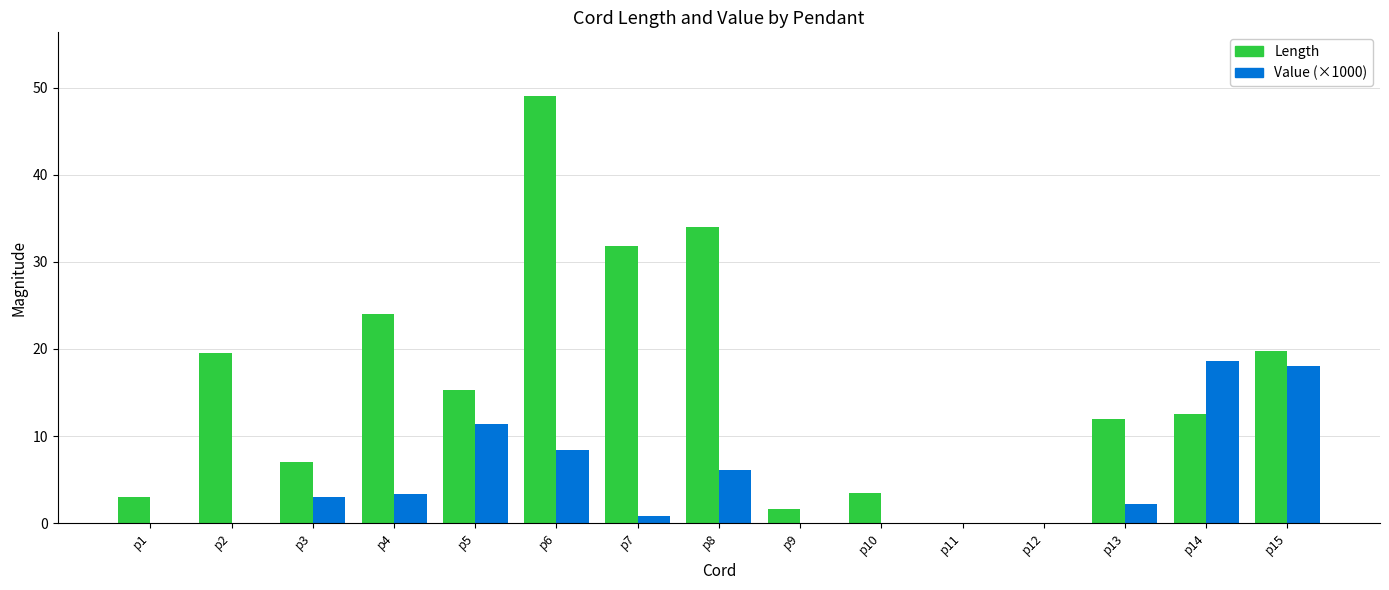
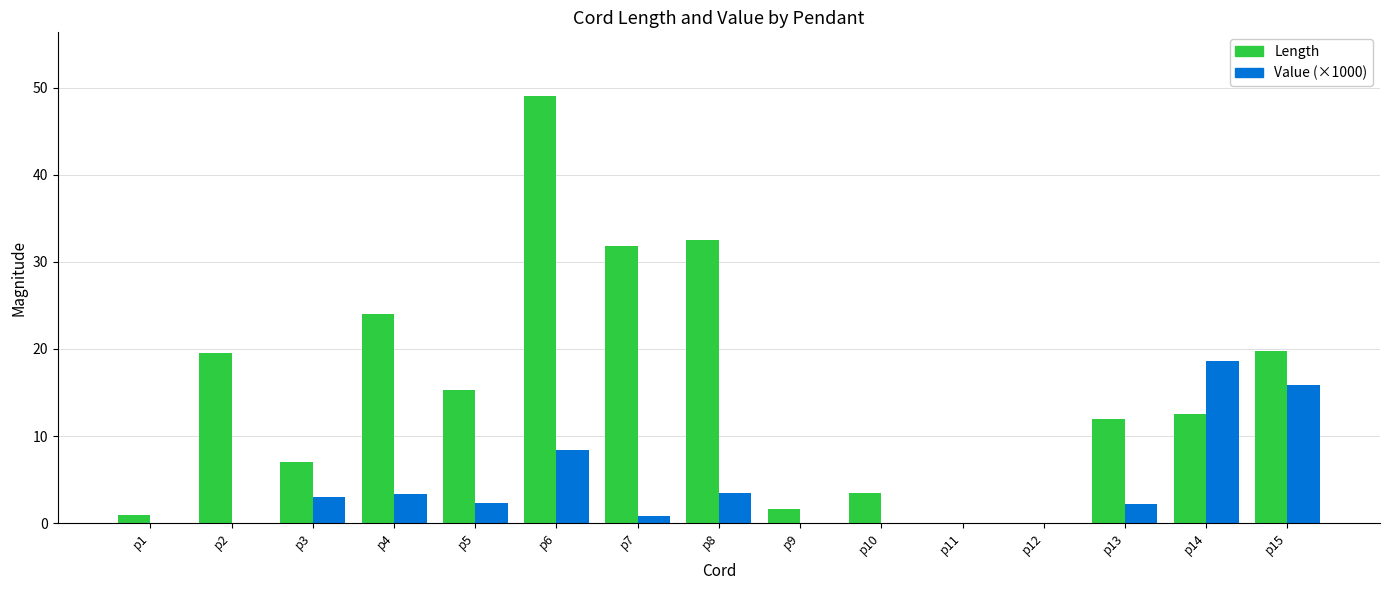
  {
    "Length": {
-     "p1": 3,
+     "p1": 1,
      "p2": 20,
      "p3": 7,
      "p4": 24,
      "p5": 15,
      "p6": 49,
      "p7": 32,
-     "p8": 34,
+     "p8": 33,
      "p9": 2,
      "p10": 4,
      "p11": 0,
      "p12": 0,
      "p13": 12,
      "p14": 13,
      "p15": 20
    },
    "Value (×1000)": {
      "p1": 0,
      "p2": 0,
      "p3": 3,
      "p4": 3,
-     "p5": 11,
+     "p5": 2,
      "p6": 8,
      "p7": 1,
-     "p8": 6,
+     "p8": 4,
      "p9": 0,
      "p11": 0,
      "p12": 0,
      "p13": 2,
      "p14": 19,
-     "p15": 18
+     "p15": 16
    }
  }
